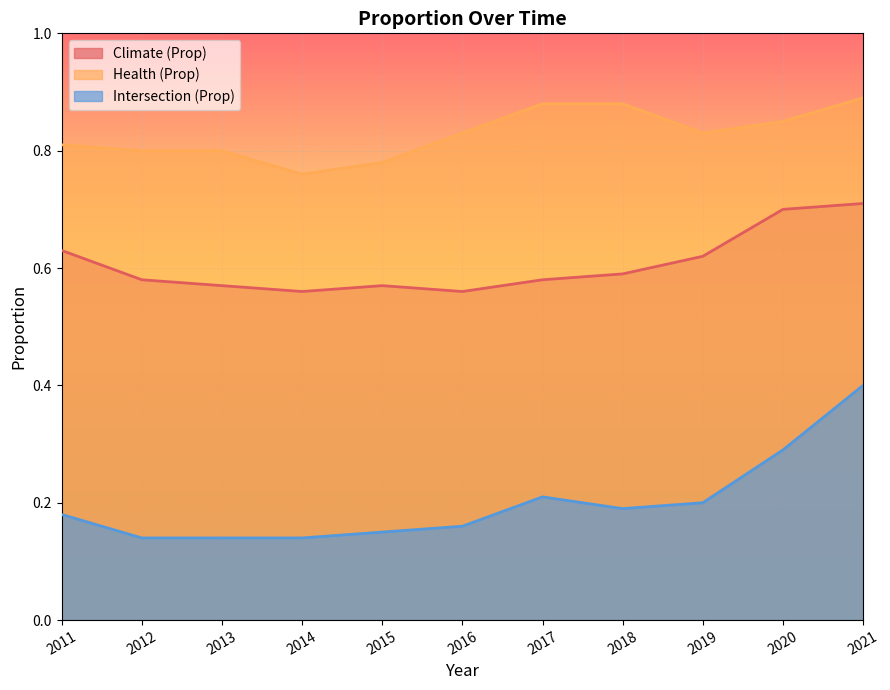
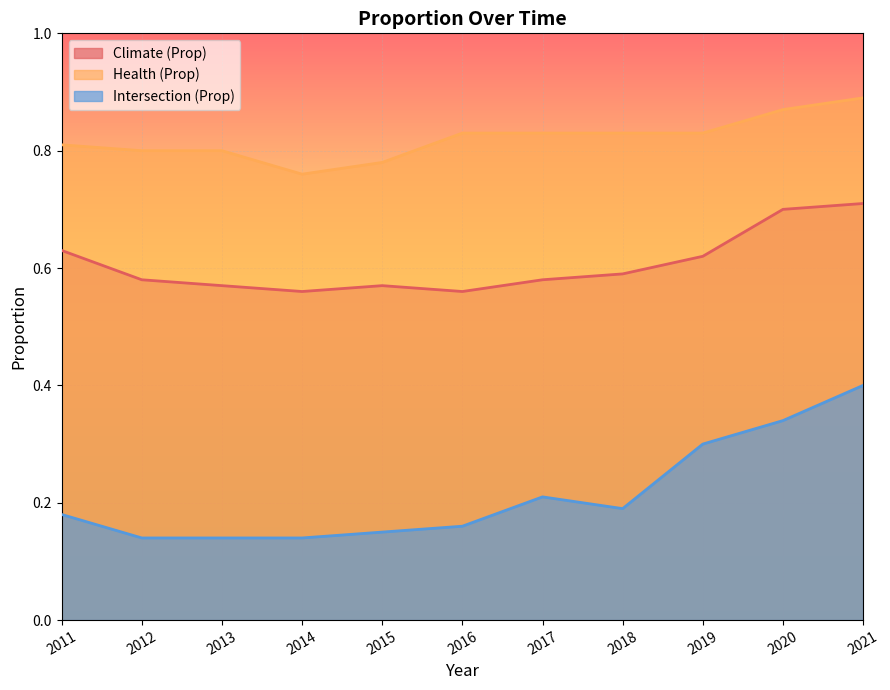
  {
    "Climate (Prop)": {
      "2011": 0.63,
      "2012": 0.58,
      "2013": 0.57,
      "2014": 0.56,
      "2015": 0.57,
      "2016": 0.56,
      "2017": 0.58,
      "2018": 0.59,
      "2019": 0.62,
      "2020": 0.70,
      "2021": 0.71
    },
    "Health (Prop)": {
      "2011": 0.81,
      "2012": 0.80,
      "2013": 0.80,
      "2014": 0.76,
      "2015": 0.78,
      "2016": 0.83,
-     "2017": 0.88,
-     "2018": 0.88,
+     "2017": 0.83,
+     "2018": 0.83,
      "2019": 0.83,
-     "2020": 0.85,
+     "2020": 0.87,
      "2021": 0.89
    },
    "Intersection (Prop)": {
      "2011": 0.18,
      "2012": 0.14,
      "2013": 0.14,
      "2014": 0.14,
      "2015": 0.15,
      "2016": 0.16,
      "2017": 0.21,
      "2018": 0.19,
-     "2019": 0.2,
-     "2020": 0.29,
+     "2019": 0.3,
+     "2020": 0.34,
      "2021": 0.40
    }
  }
